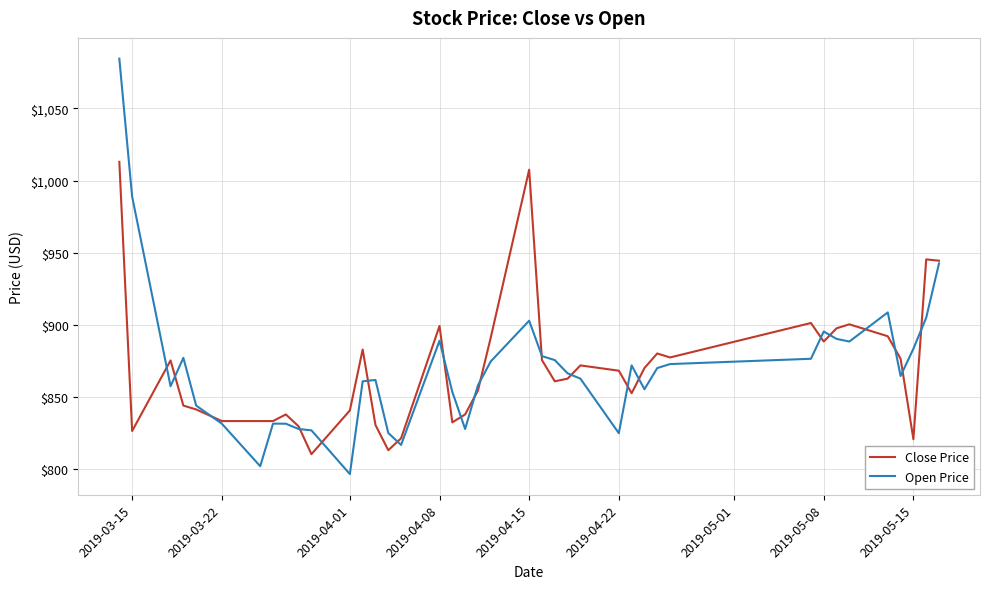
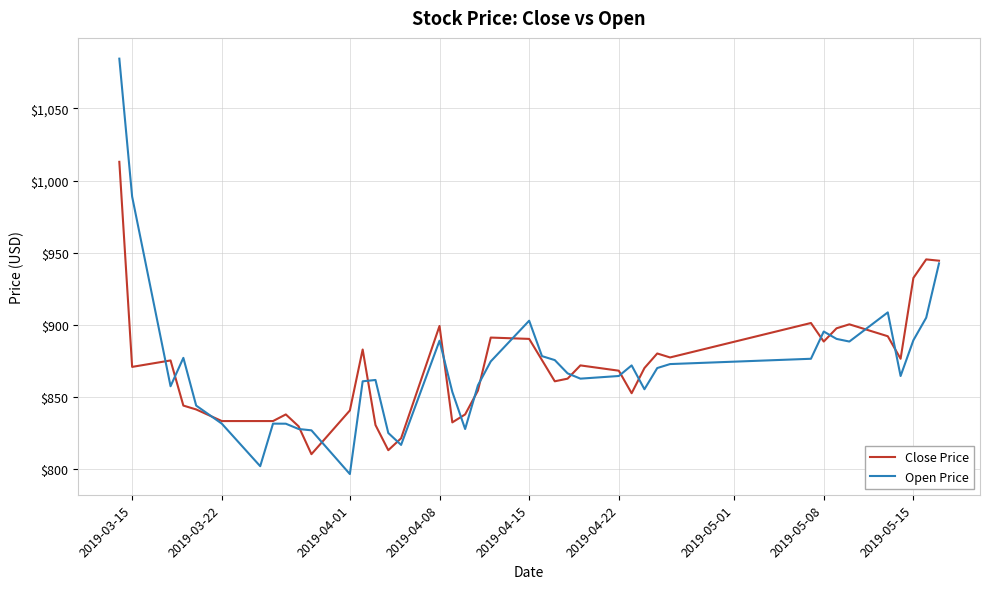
  {
    "Close Price": {
-     "2019-03-15": "$827",
+     "2019-03-15": "$871",
      "2019-04-01": "$841",
      "2019-04-08": "$899",
-     "2019-04-15": "$1,008",
+     "2019-04-15": "$890",
      "2019-04-22": "$868",
      "2019-05-08": "$889",
-     "2019-05-15": "$821"
+     "2019-05-15": "$933"
    },
    "Open Price": {
      "2019-03-15": "$989",
      "2019-04-01": "$797",
      "2019-04-08": "$889",
      "2019-04-15": "$903",
-     "2019-04-22": "$825",
+     "2019-04-22": "$865",
      "2019-05-08": "$895",
-     "2019-05-15": "$884"
+     "2019-05-15": "$889"
    }
  }
